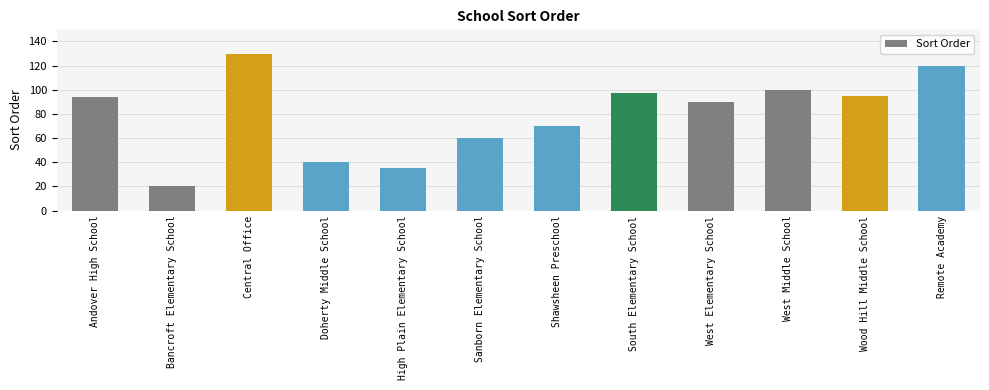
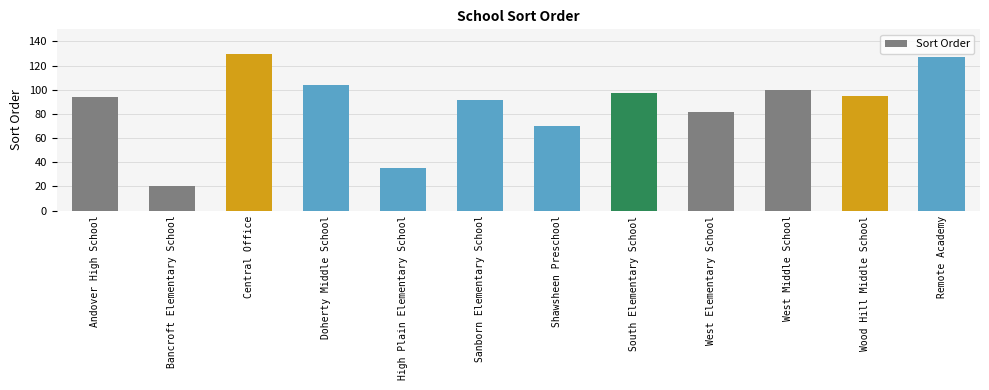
  {
    "Andover High School": 94,
    "Bancroft Elementary School": 20,
    "Central Office": 130,
-   "Doherty Middle School": 40,
+   "Doherty Middle School": 104,
    "High Plain Elementary School": 35,
-   "Sanborn Elementary School": 60,
+   "Sanborn Elementary School": 92,
    "Shawsheen Preschool": 70,
    "South Elementary School": 98,
-   "West Elementary School": 90,
+   "West Elementary School": 82,
    "West Middle School": 100,
    "Wood Hill Middle School": 95,
-   "Remote Academy": 120
+   "Remote Academy": 127
  }
